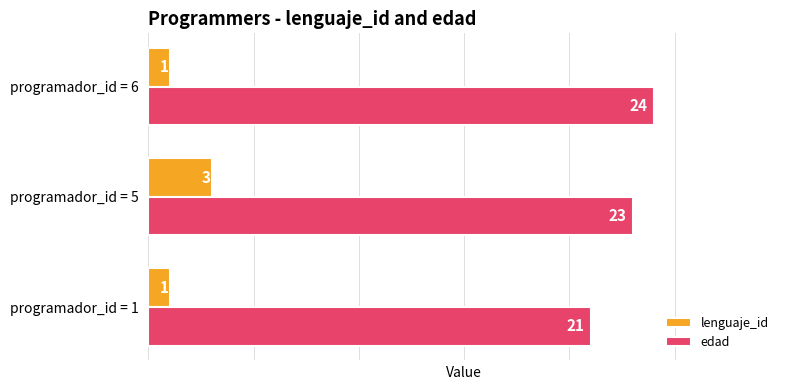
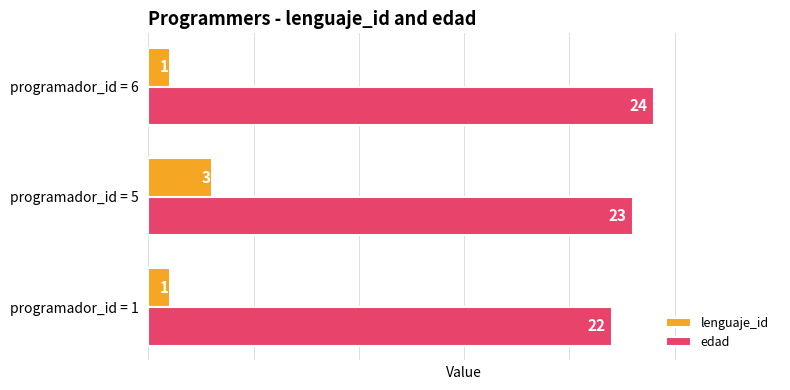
  {
    "lenguaje_id": {
      "programador_id = 6": 1,
      "programador_id = 5": 3,
      "programador_id = 1": 1
    },
    "edad": {
      "programador_id = 6": 24,
      "programador_id = 5": 23,
-     "programador_id = 1": 21
+     "programador_id = 1": 22
    }
  }
